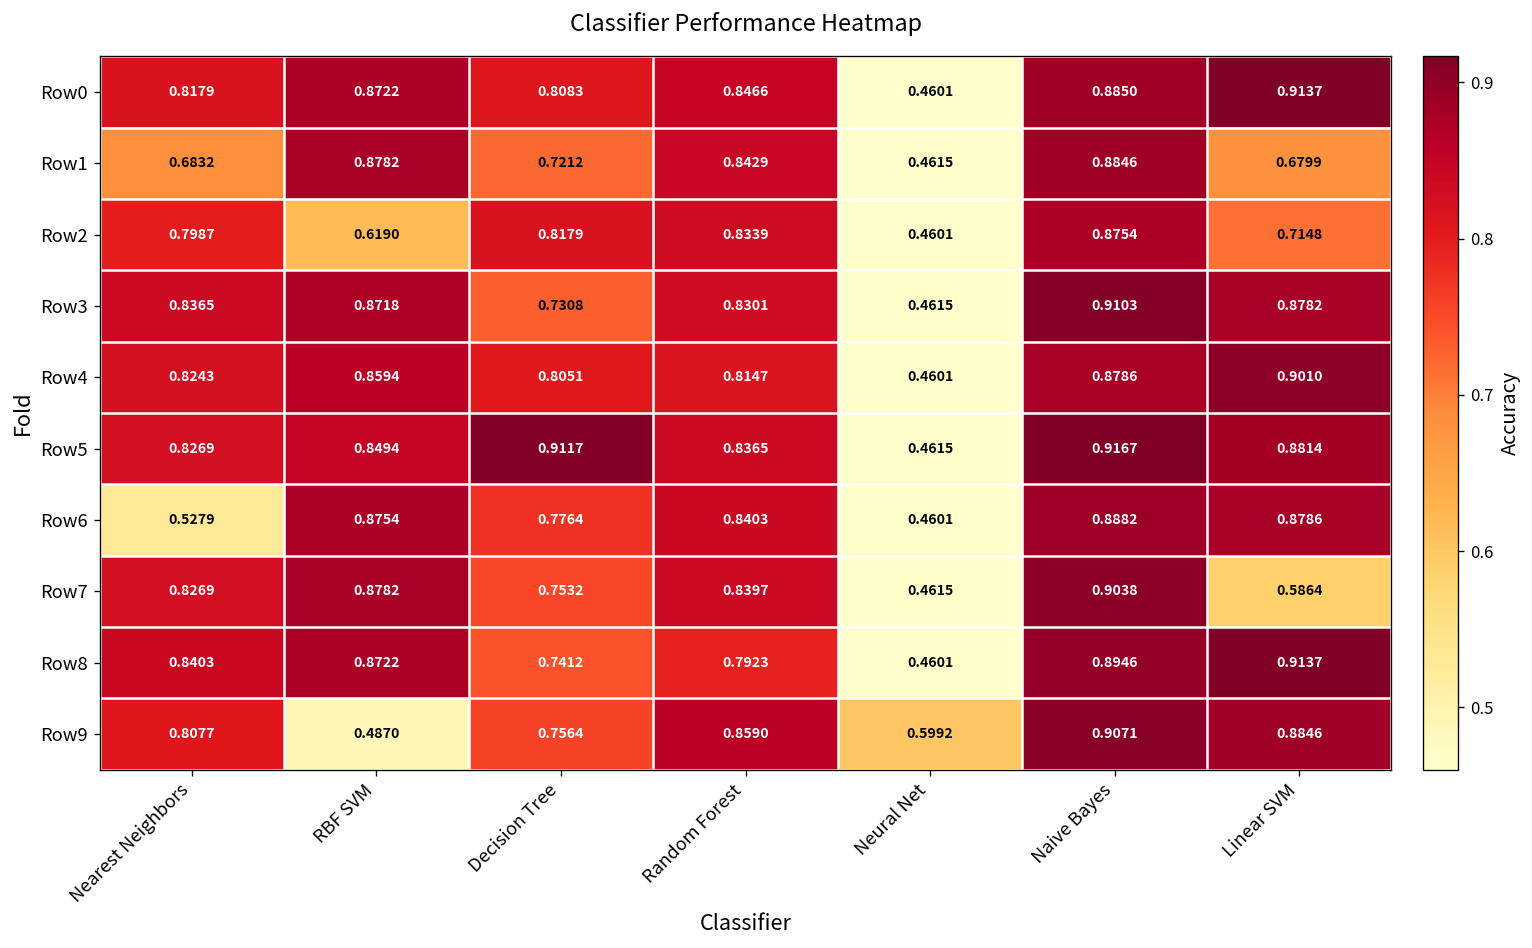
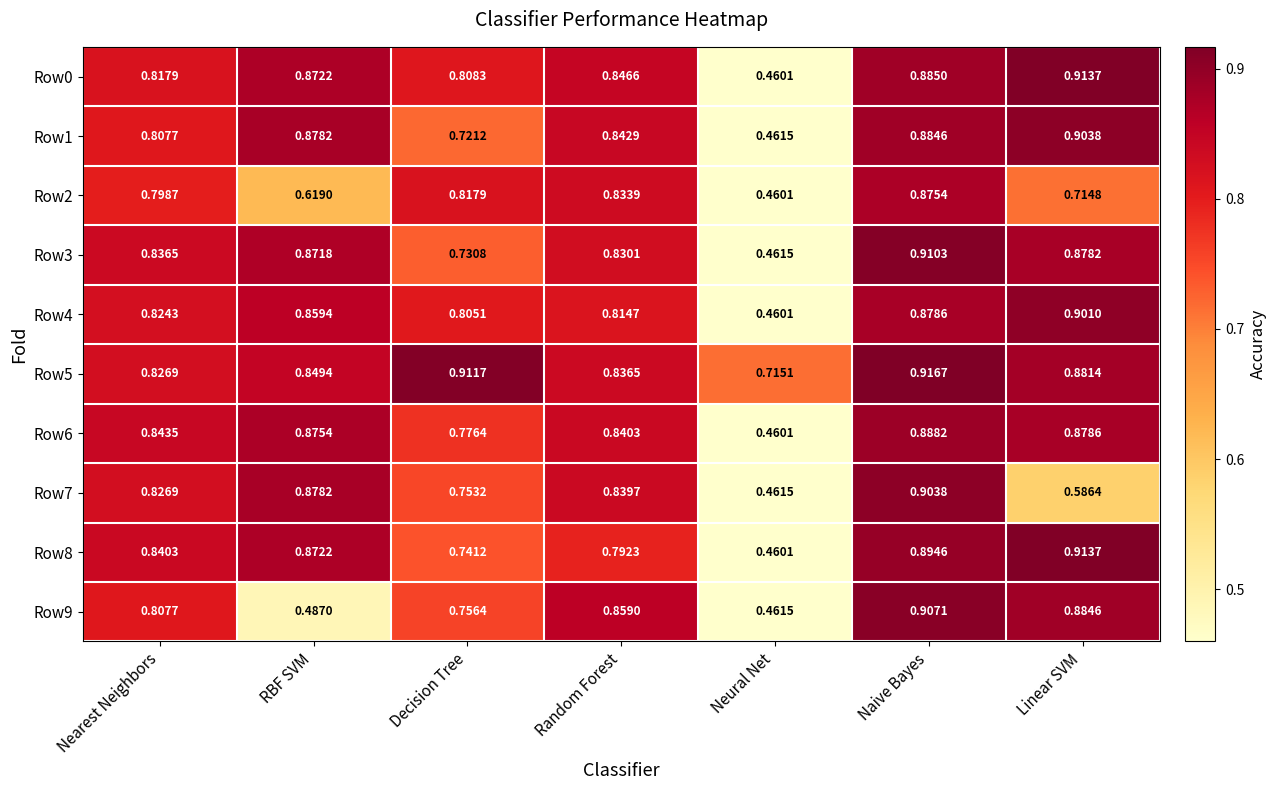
  {
    "Row0": {
      "Nearest Neighbors": 0.8179,
      "RBF SVM": 0.8722,
      "Decision Tree": 0.8083,
      "Random Forest": 0.8466,
      "Neural Net": 0.4601,
      "Naive Bayes": 0.8850,
      "Linear SVM": 0.9137
    },
    "Row1": {
-     "Nearest Neighbors": 0.6832,
+     "Nearest Neighbors": 0.8077,
      "RBF SVM": 0.8782,
      "Decision Tree": 0.7212,
      "Random Forest": 0.8429,
      "Neural Net": 0.4615,
      "Naive Bayes": 0.8846,
-     "Linear SVM": 0.6799
+     "Linear SVM": 0.9038
    },
    "Row2": {
      "Nearest Neighbors": 0.7987,
      "RBF SVM": 0.6190,
      "Decision Tree": 0.8179,
      "Random Forest": 0.8339,
      "Neural Net": 0.4601,
      "Naive Bayes": 0.8754,
      "Linear SVM": 0.7148
    },
    "Row3": {
      "Nearest Neighbors": 0.8365,
      "RBF SVM": 0.8718,
      "Decision Tree": 0.7308,
      "Random Forest": 0.8301,
      "Neural Net": 0.4615,
      "Naive Bayes": 0.9103,
      "Linear SVM": 0.8782
    },
    "Row4": {
      "Nearest Neighbors": 0.8243,
      "RBF SVM": 0.8594,
      "Decision Tree": 0.8051,
      "Random Forest": 0.8147,
      "Neural Net": 0.4601,
      "Naive Bayes": 0.8786,
      "Linear SVM": 0.9010
    },
    "Row5": {
      "Nearest Neighbors": 0.8269,
      "RBF SVM": 0.8494,
      "Decision Tree": 0.9117,
      "Random Forest": 0.8365,
-     "Neural Net": 0.4615,
+     "Neural Net": 0.7151,
      "Naive Bayes": 0.9167,
      "Linear SVM": 0.8814
    },
    "Row6": {
-     "Nearest Neighbors": 0.5279,
+     "Nearest Neighbors": 0.8435,
      "RBF SVM": 0.8754,
      "Decision Tree": 0.7764,
      "Random Forest": 0.8403,
      "Neural Net": 0.4601,
      "Naive Bayes": 0.8882,
      "Linear SVM": 0.8786
    },
    "Row7": {
      "Nearest Neighbors": 0.8269,
      "RBF SVM": 0.8782,
      "Decision Tree": 0.7532,
      "Random Forest": 0.8397,
      "Neural Net": 0.4615,
      "Naive Bayes": 0.9038,
      "Linear SVM": 0.5864
    },
    "Row8": {
      "Nearest Neighbors": 0.8403,
      "RBF SVM": 0.8722,
      "Decision Tree": 0.7412,
      "Random Forest": 0.7923,
      "Neural Net": 0.4601,
      "Naive Bayes": 0.8946,
      "Linear SVM": 0.9137
    },
    "Row9": {
      "Nearest Neighbors": 0.8077,
      "RBF SVM": 0.4870,
      "Decision Tree": 0.7564,
      "Random Forest": 0.8590,
-     "Neural Net": 0.5992,
+     "Neural Net": 0.4615,
      "Naive Bayes": 0.9071,
      "Linear SVM": 0.8846
    }
  }
